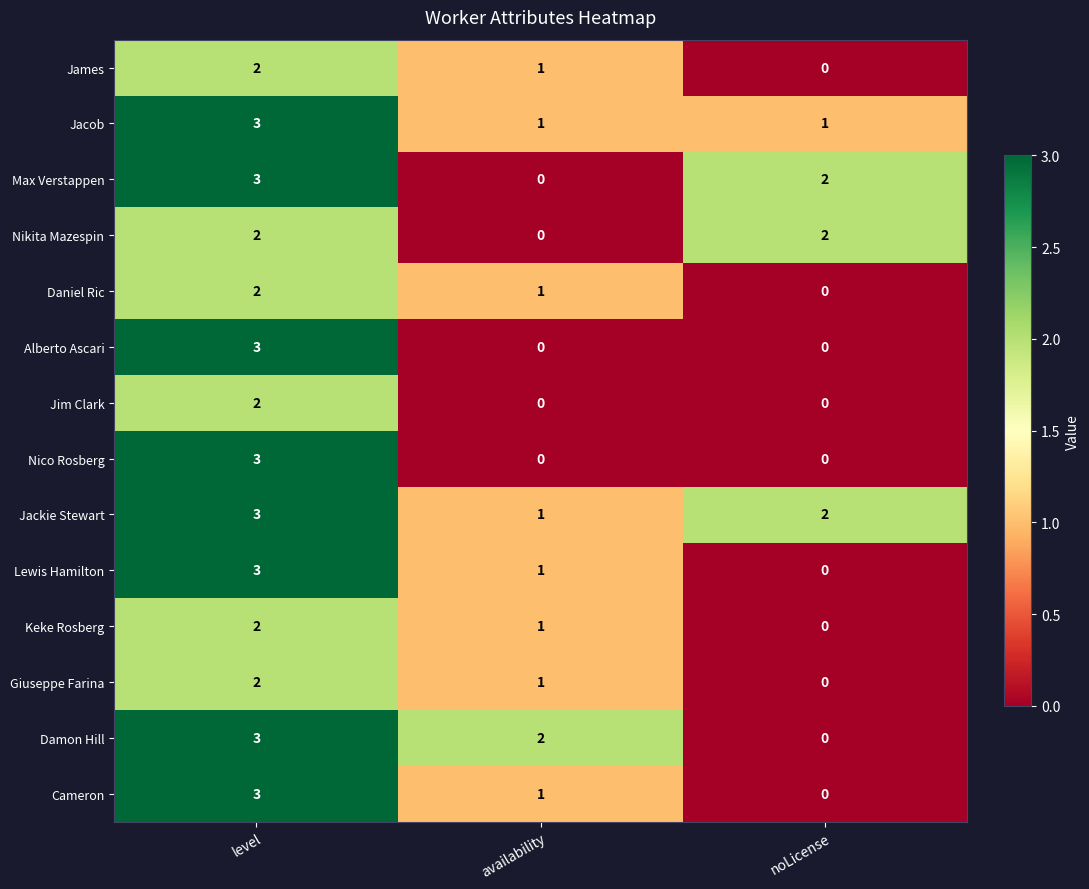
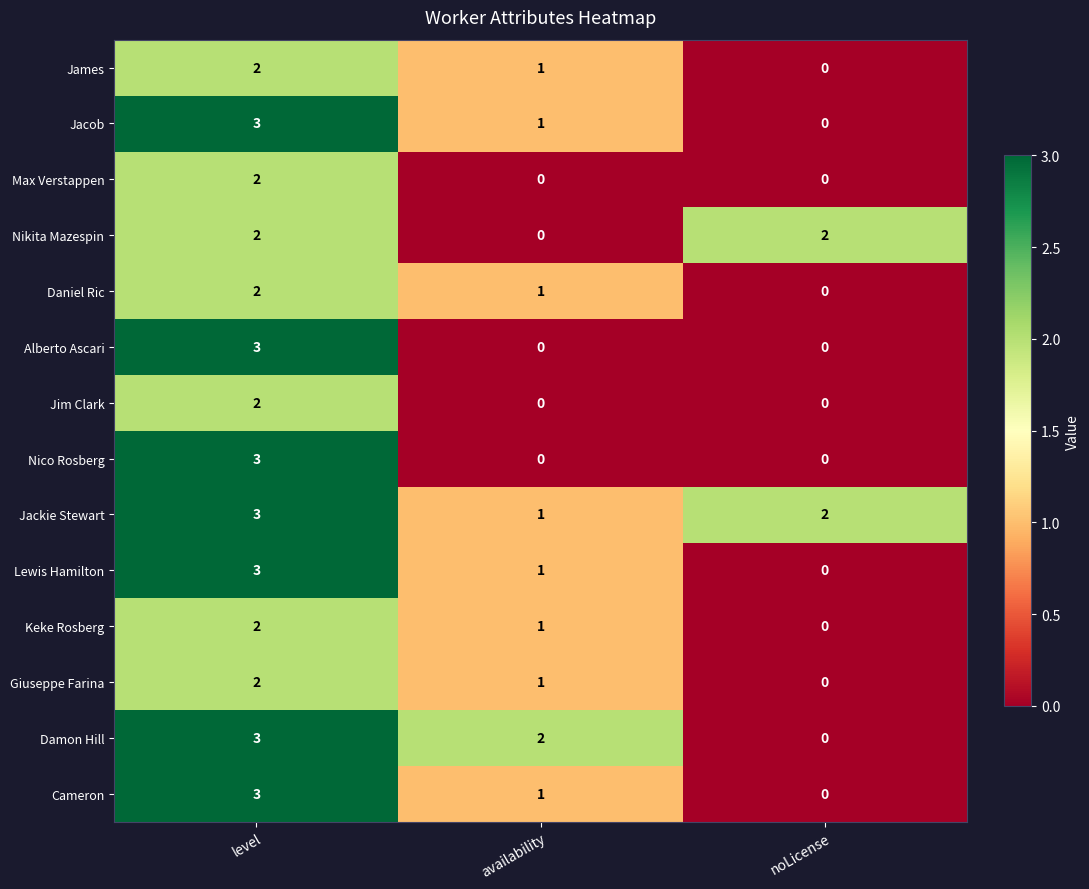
  {
    "James": {
      "level": 2,
      "availability": 1,
      "noLicense": 0
    },
    "Jacob": {
      "level": 3,
      "availability": 1,
-     "noLicense": 1
+     "noLicense": 0
    },
    "Max Verstappen": {
-     "level": 3,
+     "level": 2,
      "availability": 0,
-     "noLicense": 2
+     "noLicense": 0
    },
    "Nikita Mazespin": {
      "level": 2,
      "availability": 0,
      "noLicense": 2
    },
    "Daniel Ric": {
      "level": 2,
      "availability": 1,
      "noLicense": 0
    },
    "Alberto Ascari": {
      "level": 3,
      "availability": 0,
      "noLicense": 0
    },
    "Jim Clark": {
      "level": 2,
      "availability": 0,
      "noLicense": 0
    },
    "Nico Rosberg": {
      "level": 3,
      "availability": 0,
      "noLicense": 0
    },
    "Jackie Stewart": {
      "level": 3,
      "availability": 1,
      "noLicense": 2
    },
    "Lewis Hamilton": {
      "level": 3,
      "availability": 1,
      "noLicense": 0
    },
    "Keke Rosberg": {
      "level": 2,
      "availability": 1,
      "noLicense": 0
    },
    "Giuseppe Farina": {
      "level": 2,
      "availability": 1,
      "noLicense": 0
    },
    "Damon Hill": {
      "level": 3,
      "availability": 2,
      "noLicense": 0
    },
    "Cameron": {
      "level": 3,
      "availability": 1,
      "noLicense": 0
    }
  }
